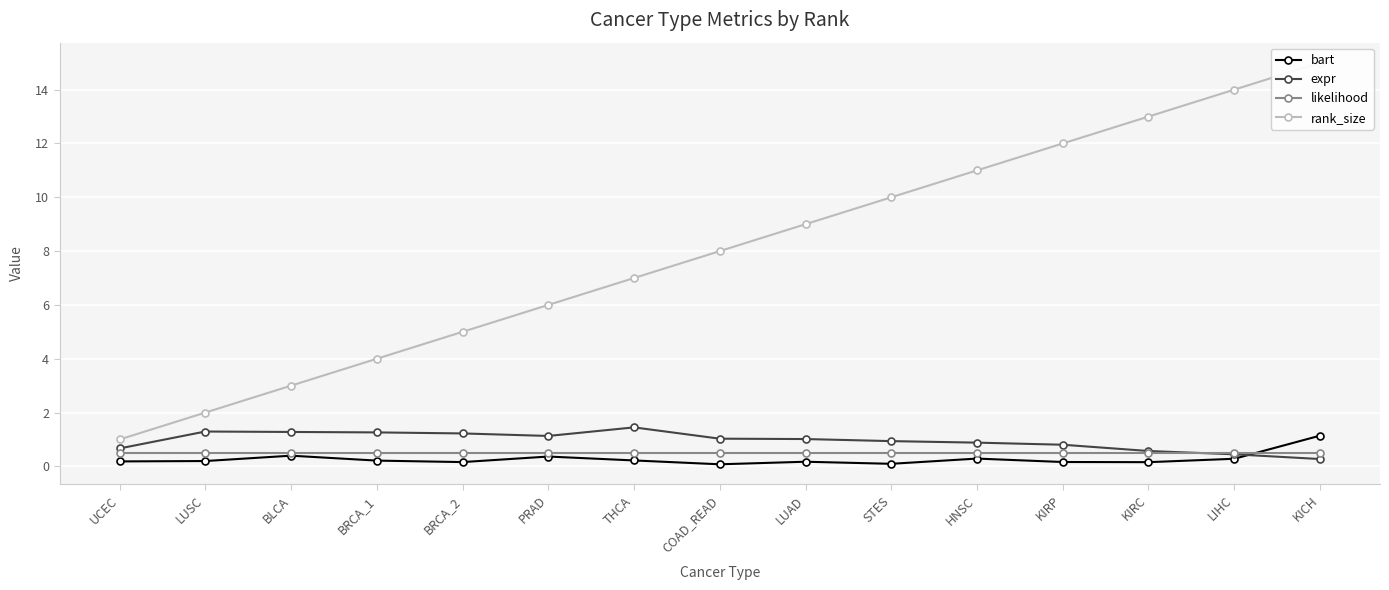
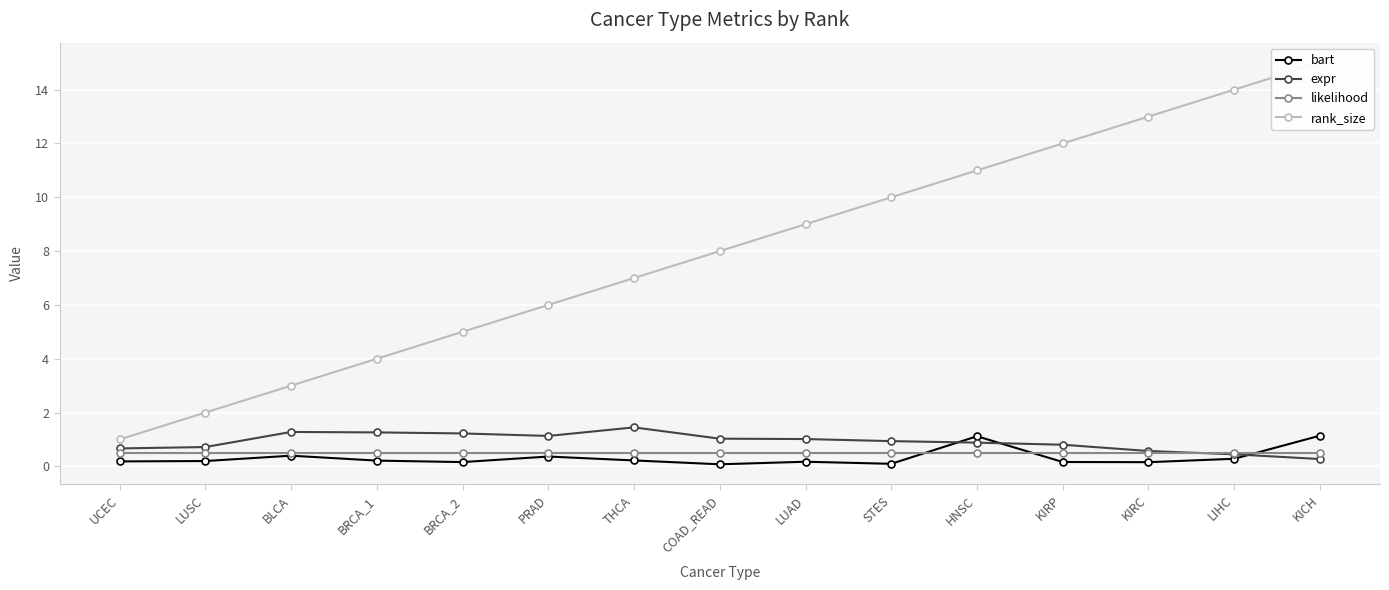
  {
    "bart": {
      "UCEC": 0.2,
      "LUSC": 0.2,
      "BLCA": 0.4,
      "BRCA_1": 0.2,
      "BRCA_2": 0.2,
      "PRAD": 0.4,
      "THCA": 0.2,
      "COAD_READ": 0.1,
      "LUAD": 0.2,
      "STES": 0.1,
-     "HNSC": 0.3,
+     "HNSC": 1.1,
      "KIRP": 0.2,
      "KIRC": 0.2,
      "LIHC": 0.3,
      "KICH": 1.1
    },
    "expr": {
      "UCEC": 0.7,
-     "LUSC": 1.3,
+     "LUSC": 0.7,
      "BLCA": 1.3,
      "BRCA_1": 1.3,
      "BRCA_2": 1.2,
      "PRAD": 1.1,
      "THCA": 1.4,
      "COAD_READ": 1.0,
      "LUAD": 1.0,
      "STES": 0.9,
      "HNSC": 0.9,
      "KIRP": 0.8,
      "KICH": 0.3
    },
    "likelihood": {
      "UCEC": 0.5,
      "LUSC": 0.5,
      "BLCA": 0.5,
      "BRCA_1": 0.5,
      "BRCA_2": 0.5,
      "PRAD": 0.5,
      "THCA": 0.5,
      "COAD_READ": 0.5,
      "LUAD": 0.5,
      "STES": 0.5,
      "HNSC": 0.5,
      "KIRP": 0.5,
      "KICH": 0.5
    },
    "rank_size": {
      "UCEC": 1.0,
      "LUSC": 2.0,
      "BLCA": 3.0,
      "BRCA_1": 4.0,
      "BRCA_2": 5.0,
      "PRAD": 6.0,
      "THCA": 7.0,
      "COAD_READ": 8.0,
      "LUAD": 9.0,
      "STES": 10.0,
      "HNSC": 11.0,
      "KIRP": 12.0,
      "KIRC": 13.0,
      "LIHC": 14.0
    }
  }
